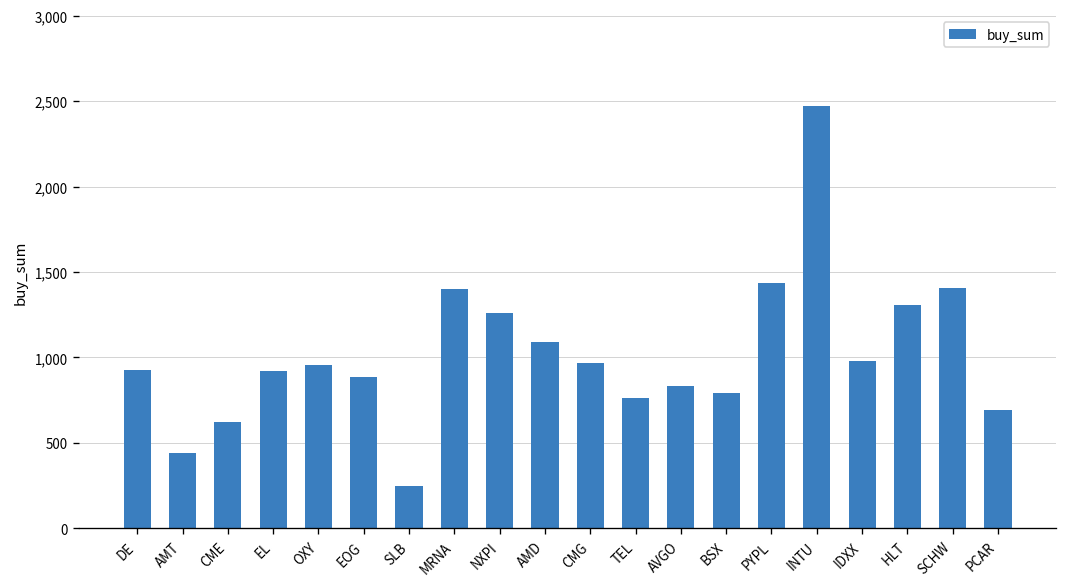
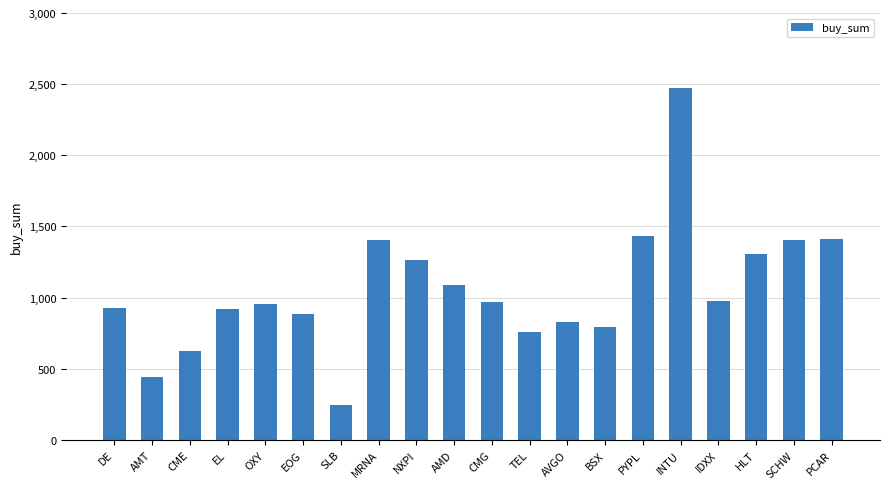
  {
    "DE": "920",
    "AMT": "440",
    "CME": "620",
    "EL": "920",
    "OXY": "960",
    "EOG": "880",
    "SLB": "240",
    "MRNA": "1,400",
    "NXPI": "1,260",
    "AMD": "1,090",
    "CMG": "970",
    "TEL": "760",
    "AVGO": "830",
    "BSX": "790",
    "PYPL": "1,430",
    "INTU": "2,470",
    "IDXX": "980",
    "HLT": "1,310",
    "SCHW": "1,400",
-   "PCAR": "690"
+   "PCAR": "1,410"
  }
